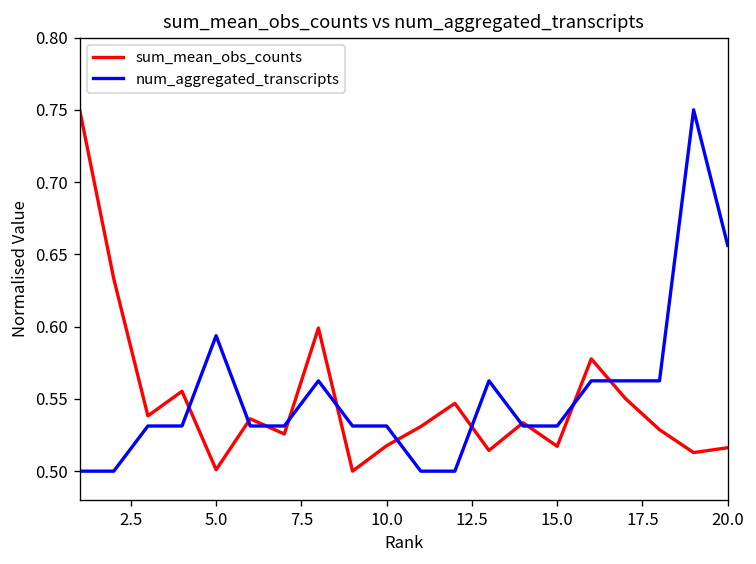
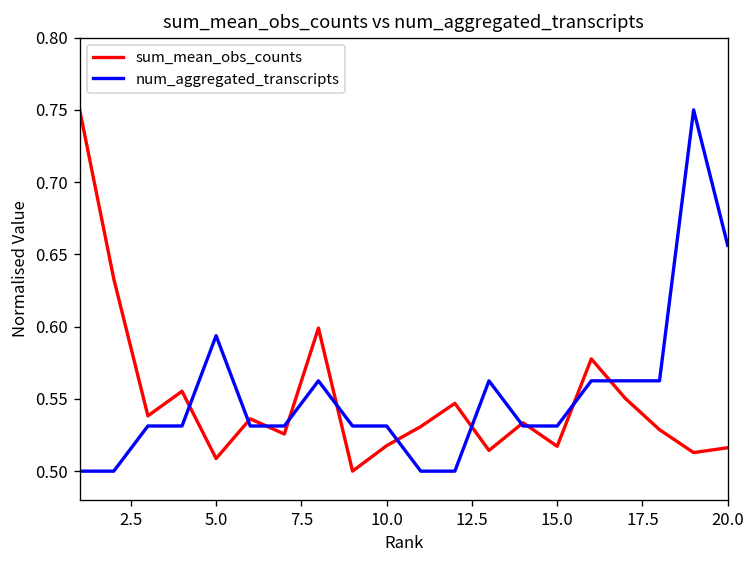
  {
    "sum_mean_obs_counts": {
-     "5.0": 0.501,
+     "5.0": 0.509,
      "10.0": 0.518,
      "15.0": 0.517,
      "20.0": 0.516
    },
    "num_aggregated_transcripts": {
      "5.0": 0.594,
      "10.0": 0.531,
      "15.0": 0.531,
      "20.0": 0.656
    }
  }
